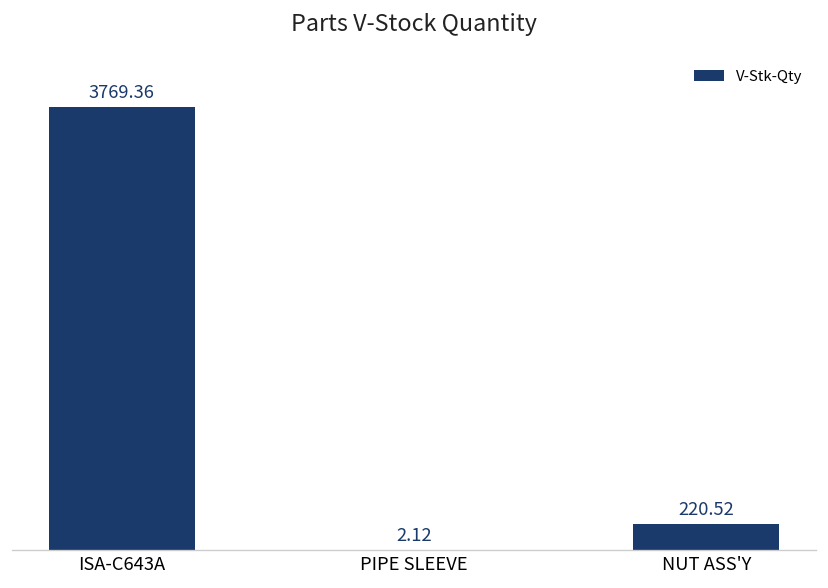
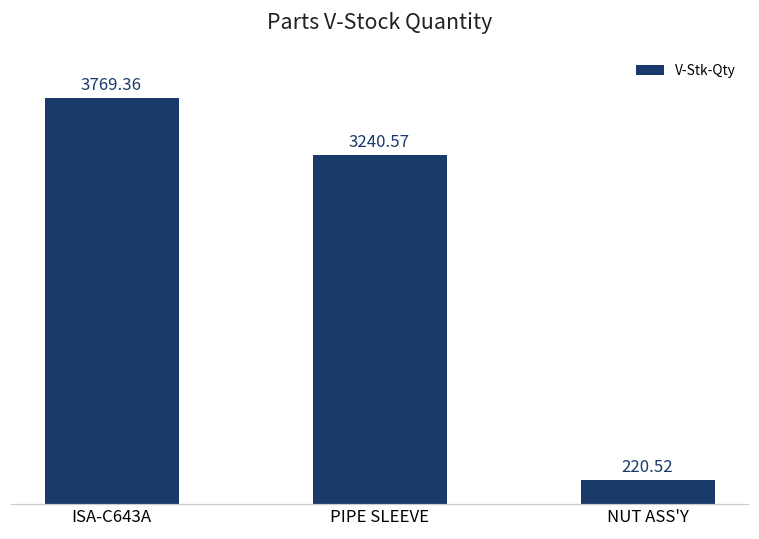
  {
    "ISA-C643A": 3769.36,
-   "PIPE SLEEVE": 2.12,
+   "PIPE SLEEVE": 3240.57,
    "NUT ASS'Y": 220.52
  }
